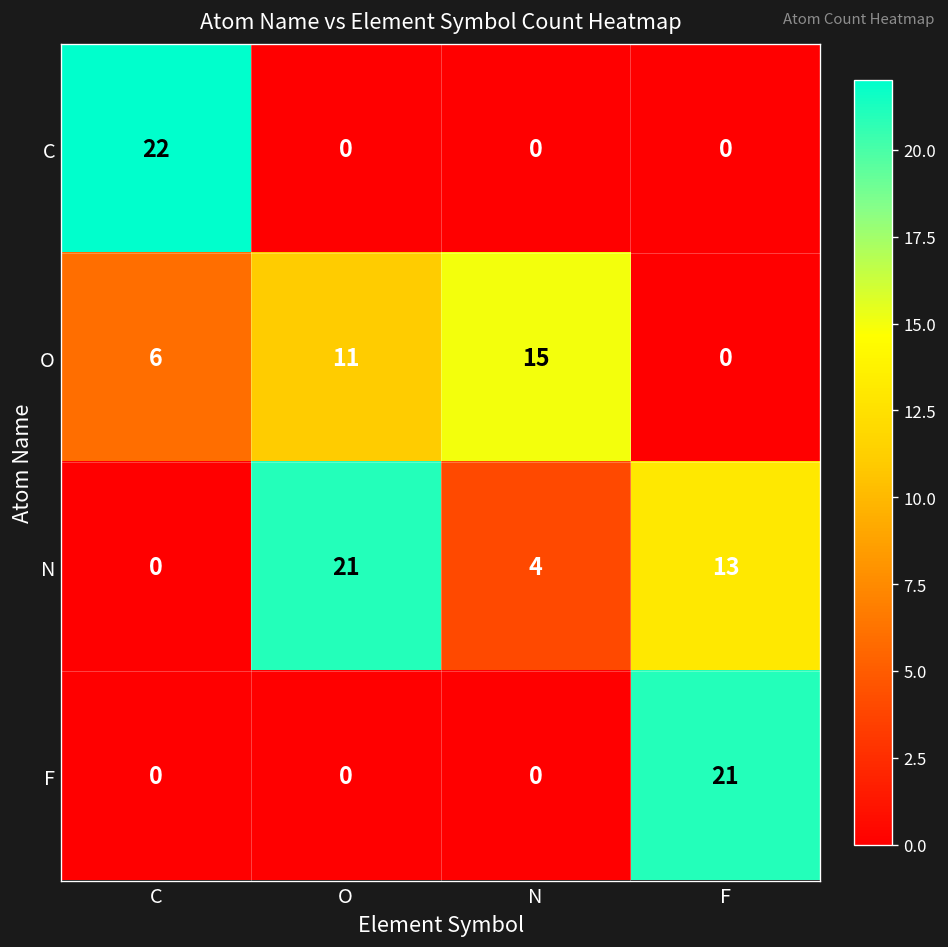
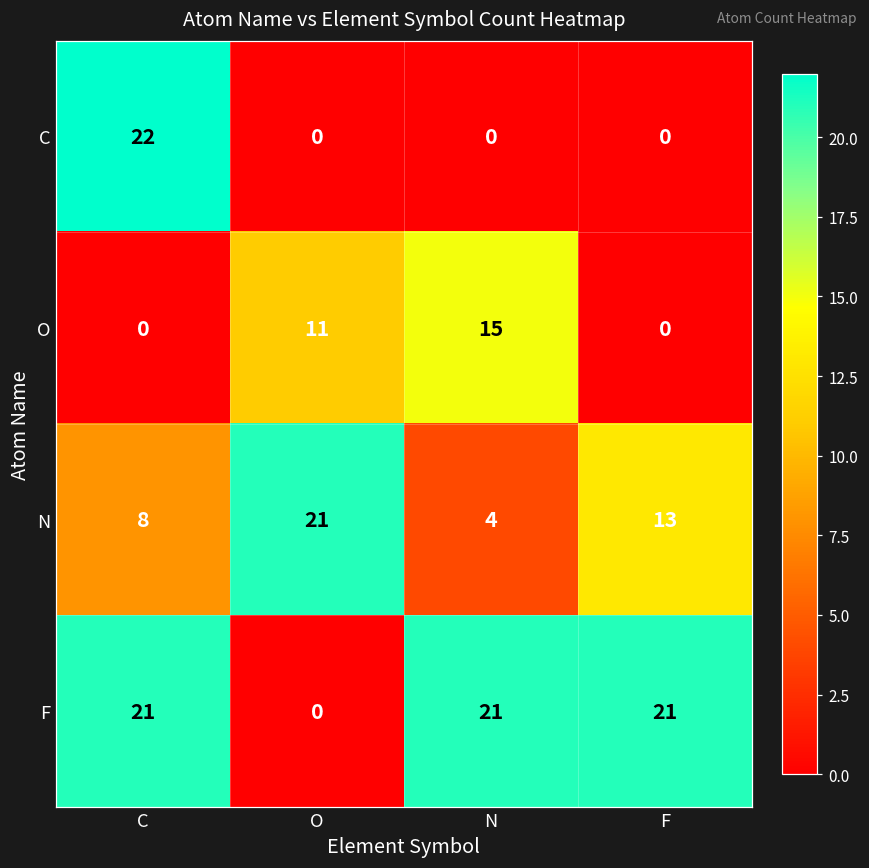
  {
    "C": {
      "C": 22,
      "O": 0,
      "N": 0,
      "F": 0
    },
    "O": {
-     "C": 6,
+     "C": 0,
      "O": 11,
      "N": 15,
      "F": 0
    },
    "N": {
-     "C": 0,
+     "C": 8,
      "O": 21,
      "N": 4,
      "F": 13
    },
    "F": {
-     "C": 0,
+     "C": 21,
      "O": 0,
-     "N": 0,
+     "N": 21,
      "F": 21
    }
  }
